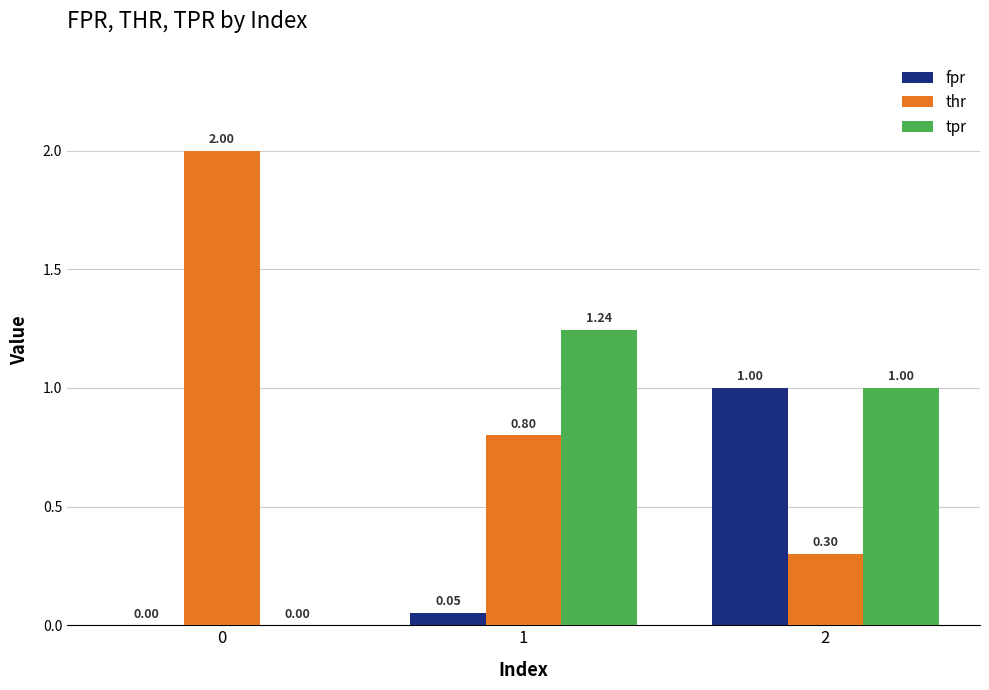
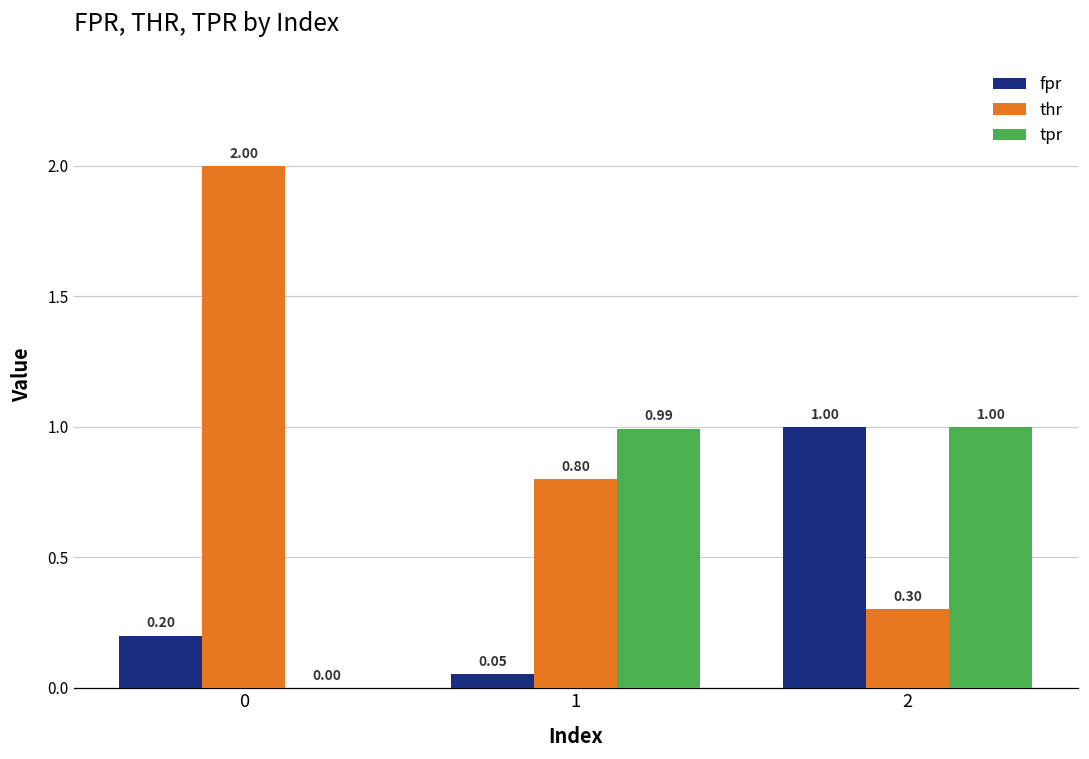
  {
    "fpr": {
-     "0": 0.00,
+     "0": 0.20,
      "1": 0.05,
      "2": 1.00
    },
    "thr": {
      "0": 2.00,
      "1": 0.80,
      "2": 0.30
    },
    "tpr": {
      "0": 0.00,
-     "1": 1.24,
+     "1": 0.99,
      "2": 1.00
    }
  }
